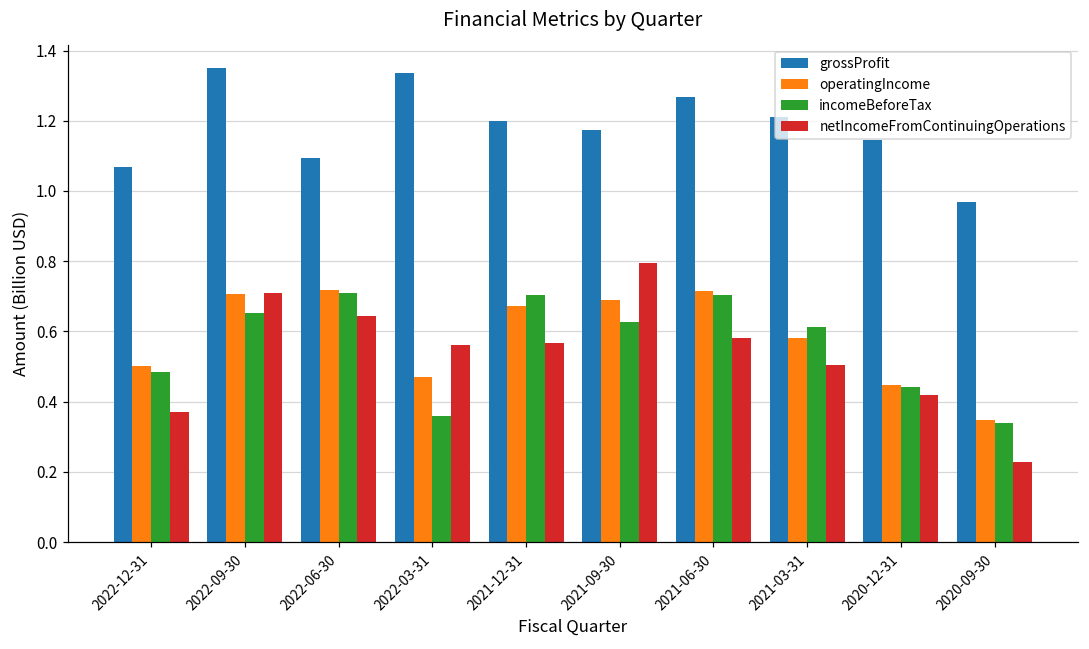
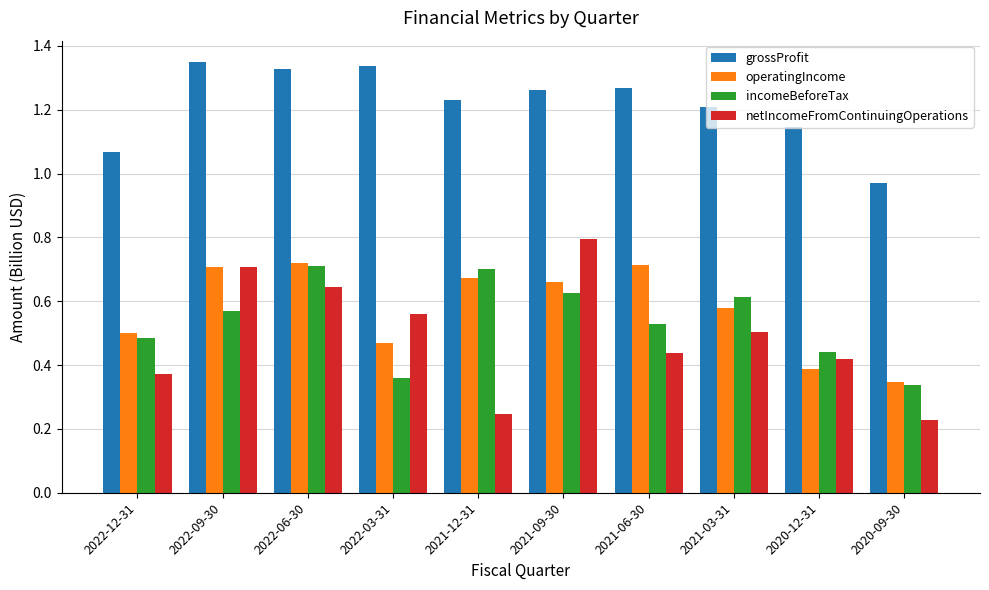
  {
    "grossProfit": {
      "2022-12-31": 1.07,
      "2022-09-30": 1.35,
-     "2022-06-30": 1.09,
+     "2022-06-30": 1.33,
      "2022-03-31": 1.34,
-     "2021-12-31": 1.20,
-     "2021-09-30": 1.17,
+     "2021-12-31": 1.23,
+     "2021-09-30": 1.26,
      "2021-06-30": 1.27,
      "2020-09-30": 0.97
    },
    "operatingIncome": {
      "2022-12-31": 0.50,
      "2022-09-30": 0.71,
      "2022-06-30": 0.72,
      "2022-03-31": 0.47,
      "2021-12-31": 0.67,
-     "2021-09-30": 0.69,
+     "2021-09-30": 0.66,
      "2021-06-30": 0.71,
      "2021-03-31": 0.58,
-     "2020-12-31": 0.45,
+     "2020-12-31": 0.39,
      "2020-09-30": 0.35
    },
    "incomeBeforeTax": {
      "2022-12-31": 0.48,
-     "2022-09-30": 0.65,
+     "2022-09-30": 0.57,
      "2022-06-30": 0.71,
      "2022-03-31": 0.36,
      "2021-12-31": 0.70,
      "2021-09-30": 0.63,
-     "2021-06-30": 0.70,
+     "2021-06-30": 0.53,
      "2021-03-31": 0.61,
      "2020-12-31": 0.44,
      "2020-09-30": 0.34
    },
    "netIncomeFromContinuingOperations": {
      "2022-12-31": 0.37,
      "2022-09-30": 0.71,
      "2022-06-30": 0.64,
      "2022-03-31": 0.56,
-     "2021-12-31": 0.57,
+     "2021-12-31": 0.25,
      "2021-09-30": 0.79,
-     "2021-06-30": 0.58,
+     "2021-06-30": 0.44,
      "2021-03-31": 0.51,
      "2020-12-31": 0.42,
      "2020-09-30": 0.23
    }
  }
